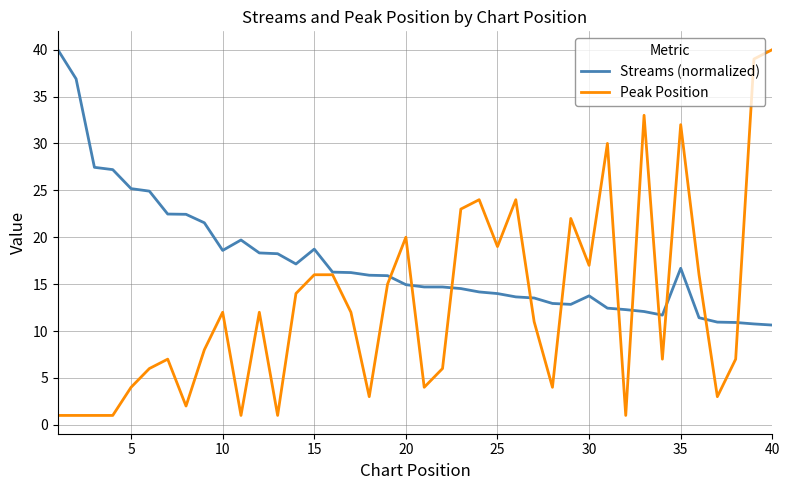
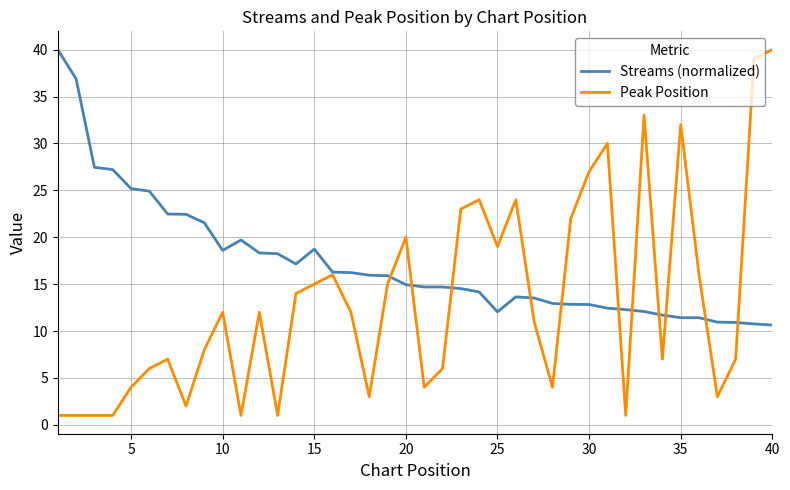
  {
    "Streams (normalized)": {
      "5": 25,
      "10": 19,
      "15": 19,
      "20": 15,
-     "25": 14,
-     "30": 14,
-     "35": 17,
+     "25": 12,
+     "30": 13,
+     "35": 11,
      "40": 11
    },
    "Peak Position": {
      "5": 4,
      "10": 12,
-     "15": 16,
+     "15": 15,
      "20": 20,
      "25": 19,
-     "30": 17,
+     "30": 27,
      "35": 32,
      "40": 40
    }
  }
